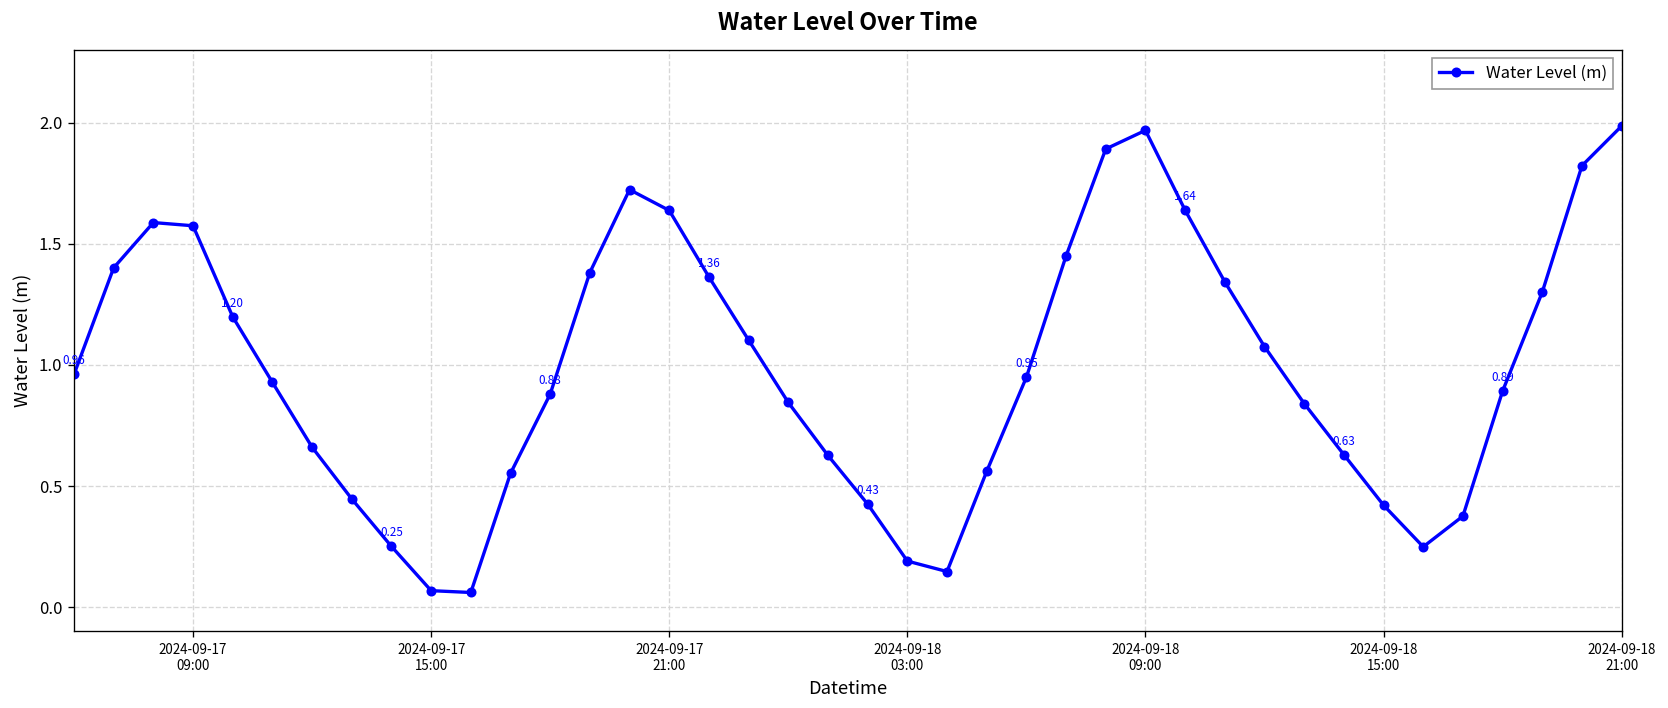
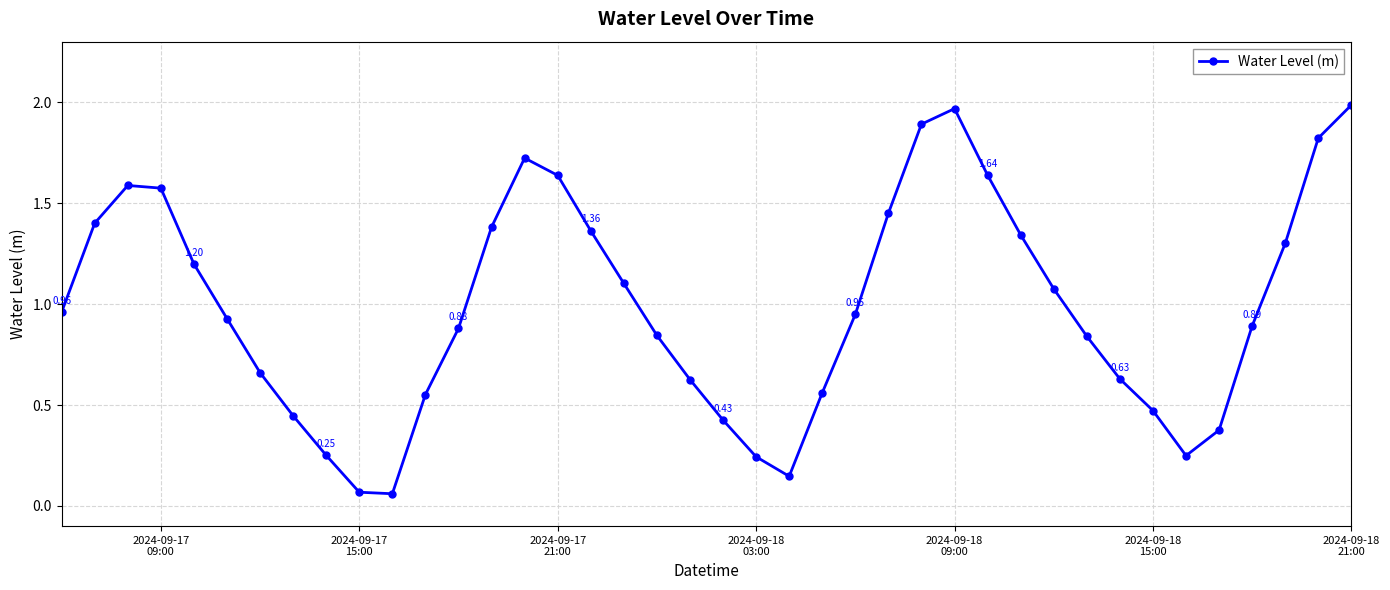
  {
    "2024-09-17 09:00": 1.57,
    "2024-09-17 15:00": 0.07,
    "2024-09-17 21:00": 1.64,
-   "2024-09-18 03:00": 0.19,
+   "2024-09-18 03:00": 0.24,
    "2024-09-18 09:00": 1.97,
-   "2024-09-18 15:00": 0.42,
+   "2024-09-18 15:00": 0.47,
    "2024-09-18 21:00": 1.99
  }
